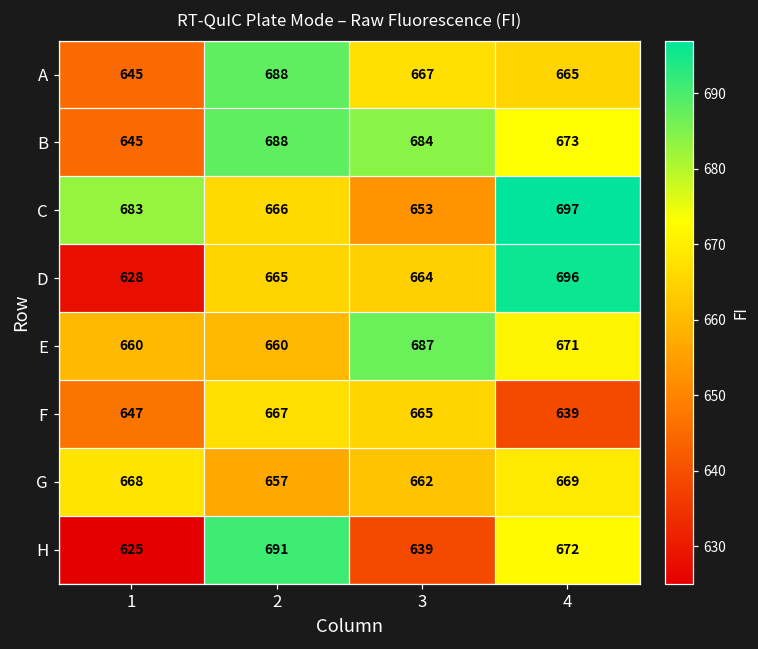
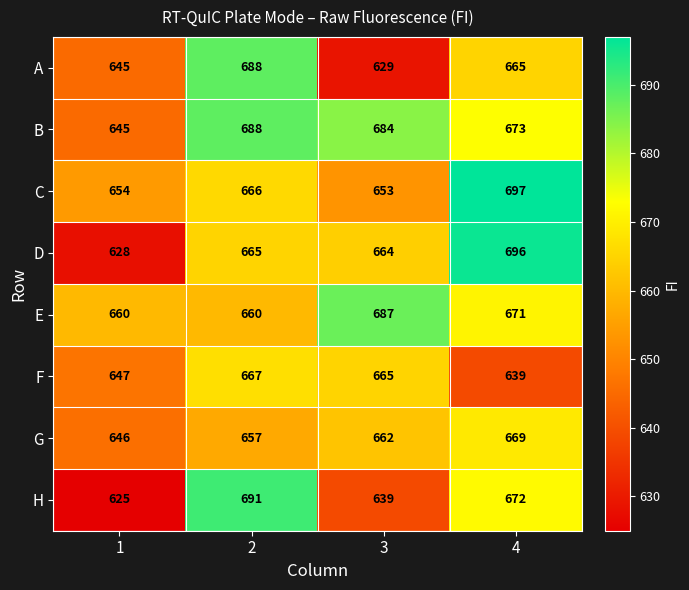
  {
    "A": {
      "1": 645,
      "2": 688,
-     "3": 667,
+     "3": 629,
      "4": 665
    },
    "B": {
      "1": 645,
      "2": 688,
      "3": 684,
      "4": 673
    },
    "C": {
-     "1": 683,
+     "1": 654,
      "2": 666,
      "3": 653,
      "4": 697
    },
    "D": {
      "1": 628,
      "2": 665,
      "3": 664,
      "4": 696
    },
    "E": {
      "1": 660,
      "2": 660,
      "3": 687,
      "4": 671
    },
    "F": {
      "1": 647,
      "2": 667,
      "3": 665,
      "4": 639
    },
    "G": {
-     "1": 668,
+     "1": 646,
      "2": 657,
      "3": 662,
      "4": 669
    },
    "H": {
      "1": 625,
      "2": 691,
      "3": 639,
      "4": 672
    }
  }
